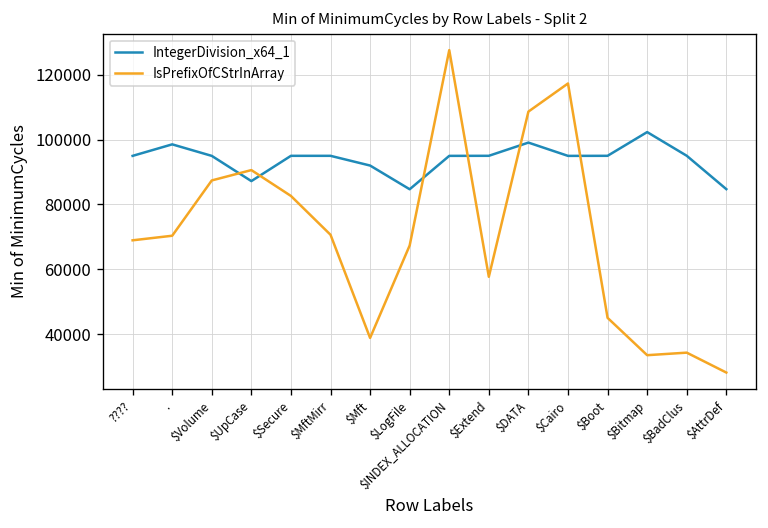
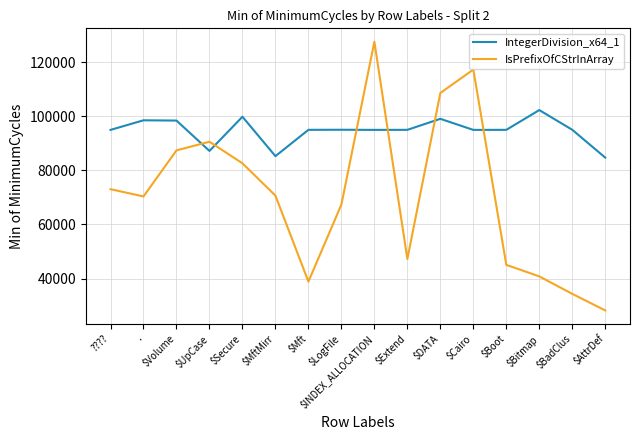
  {
    "IntegerDivision_x64_1": {
      "????": 95000,
      ".": 99000,
-     "$Volume": 95000,
+     "$Volume": 98000,
      "$UpCase": 87000,
-     "$Secure": 95000,
-     "$MftMirr": 95000,
-     "$Mft": 92000,
-     "$LogFile": 85000,
+     "$Secure": 100000,
+     "$MftMirr": 85000,
+     "$Mft": 95000,
+     "$LogFile": 95000,
      "$INDEX_ALLOCATION": 95000,
      "$Extend": 95000,
      "$DATA": 99000,
      "$Cairo": 95000,
      "$Boot": 95000,
      "$Bitmap": 102000,
      "$BadClus": 95000,
      "$AttrDef": 85000
    },
    "IsPrefixOfCStrInArray": {
-     "????": 69000,
+     "????": 73000,
      ".": 70000,
      "$Volume": 87000,
      "$UpCase": 91000,
      "$Secure": 83000,
      "$MftMirr": 71000,
      "$Mft": 39000,
      "$LogFile": 67000,
      "$INDEX_ALLOCATION": 128000,
-     "$Extend": 58000,
+     "$Extend": 47000,
      "$DATA": 109000,
      "$Cairo": 117000,
      "$Boot": 45000,
-     "$Bitmap": 34000,
+     "$Bitmap": 41000,
      "$BadClus": 34000,
      "$AttrDef": 28000
    }
  }
